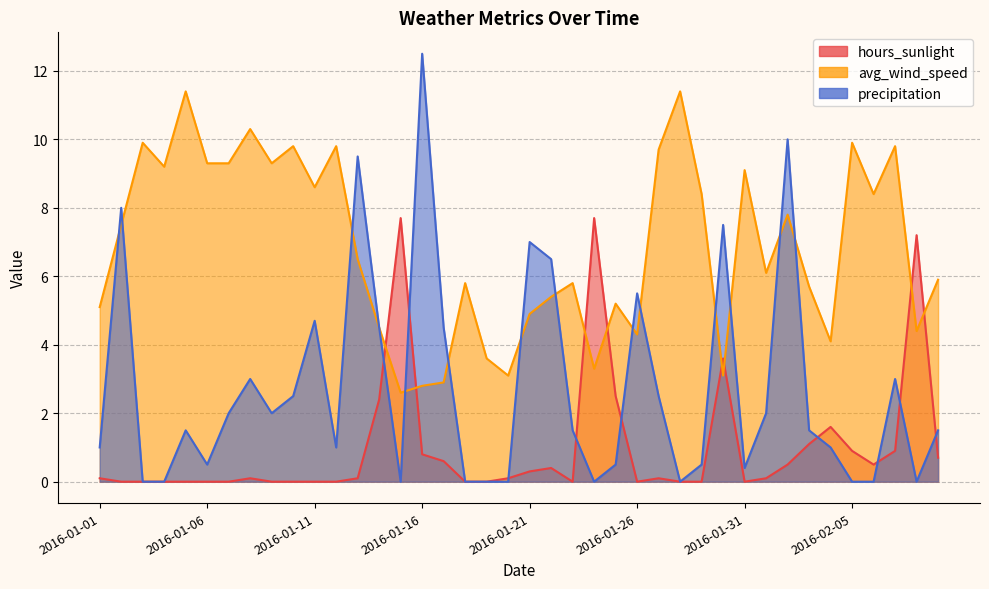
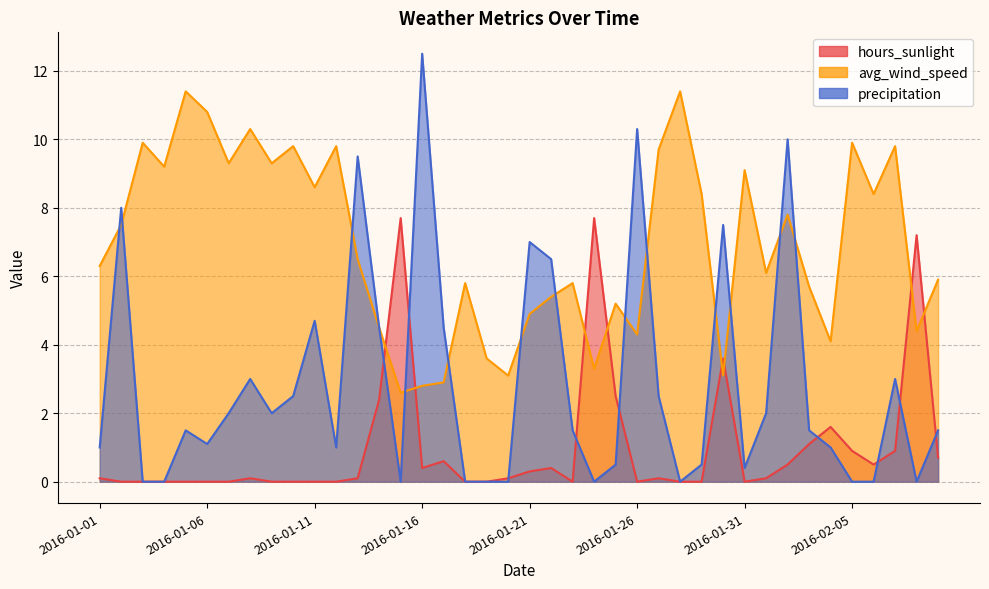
  {
    "hours_sunlight": {
      "2016-01-01": 0.1,
      "2016-01-06": 0.0,
      "2016-01-11": 0.0,
-     "2016-01-16": 0.8,
+     "2016-01-16": 0.4,
      "2016-01-21": 0.3,
      "2016-01-26": 0.0,
      "2016-01-31": 0.0,
      "2016-02-05": 0.9
    },
    "avg_wind_speed": {
-     "2016-01-01": 5.1,
-     "2016-01-06": 9.3,
+     "2016-01-01": 6.3,
+     "2016-01-06": 10.8,
      "2016-01-11": 8.6,
      "2016-01-16": 2.8,
      "2016-01-21": 4.9,
      "2016-01-26": 4.3,
      "2016-01-31": 9.1,
      "2016-02-05": 9.9
    },
    "precipitation": {
      "2016-01-01": 1.0,
-     "2016-01-06": 0.5,
+     "2016-01-06": 1.1,
      "2016-01-11": 4.7,
      "2016-01-16": 12.5,
      "2016-01-21": 7.0,
-     "2016-01-26": 5.5,
+     "2016-01-26": 10.3,
      "2016-01-31": 0.4,
      "2016-02-05": 0.0
    }
  }
